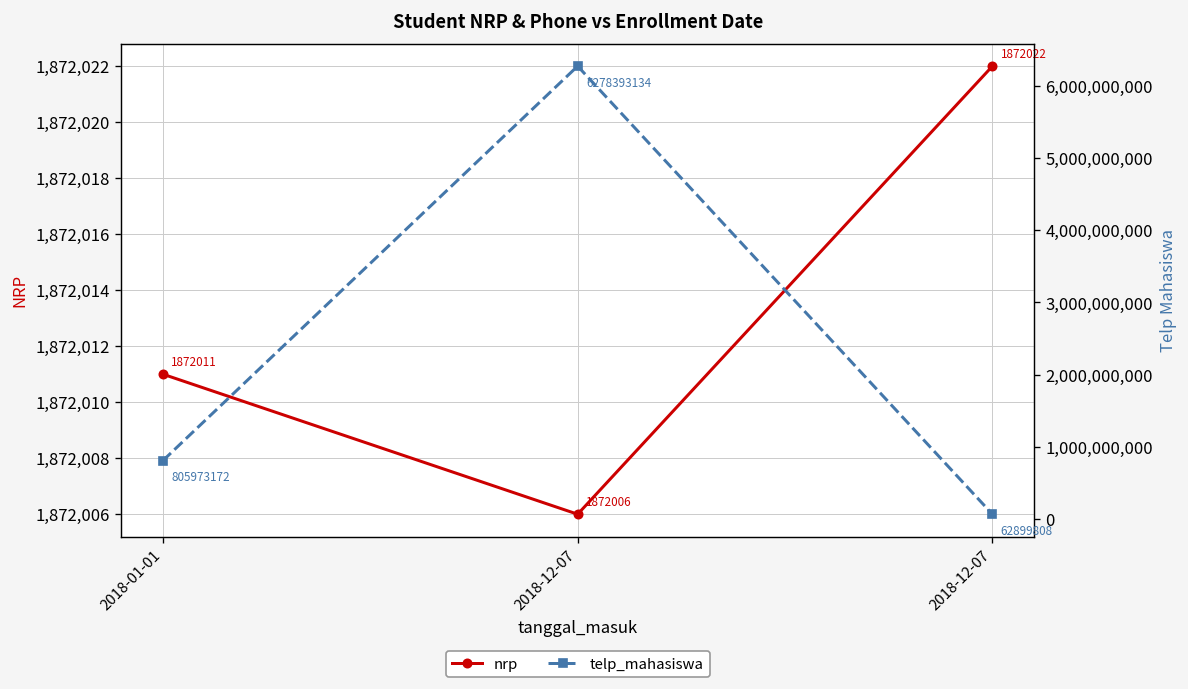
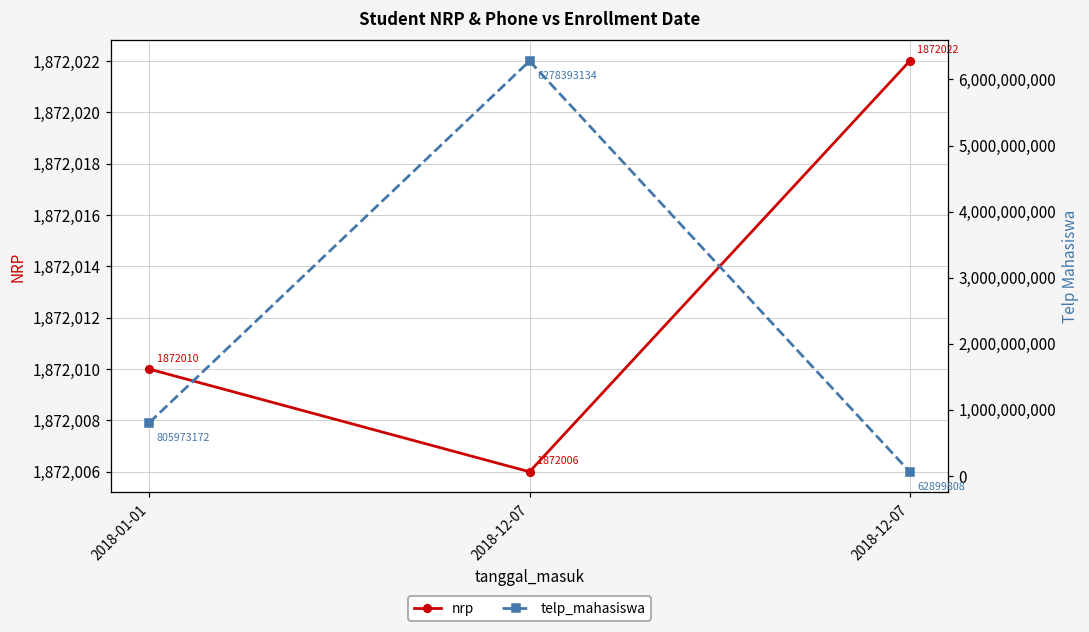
  {
    "nrp": {
-     "2018-01-01": 1872011
+     "2018-01-01": 1872010
    },
    "telp_mahasiswa": {
      "2018-01-01": 805973172
    }
  }
